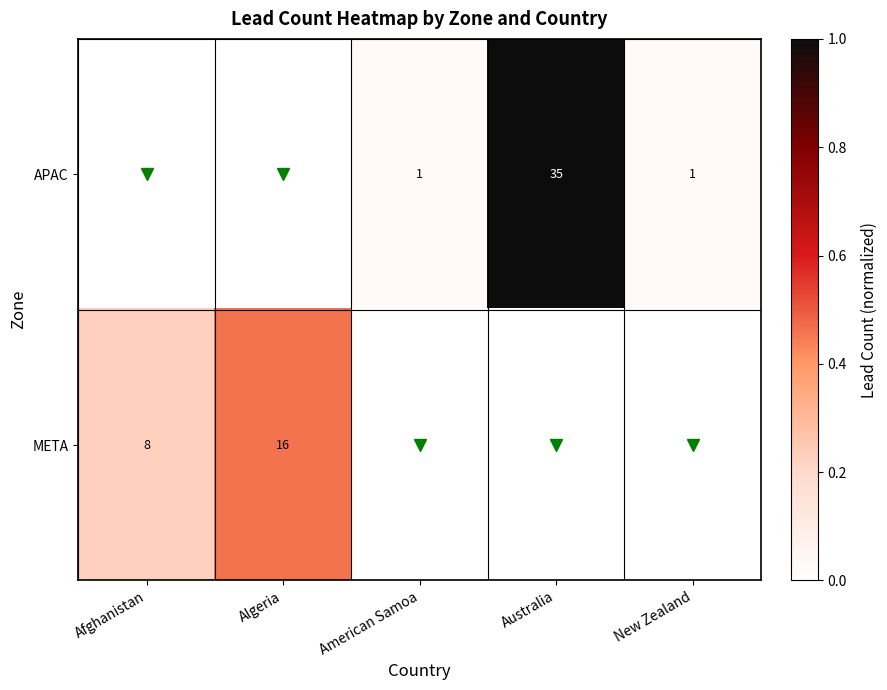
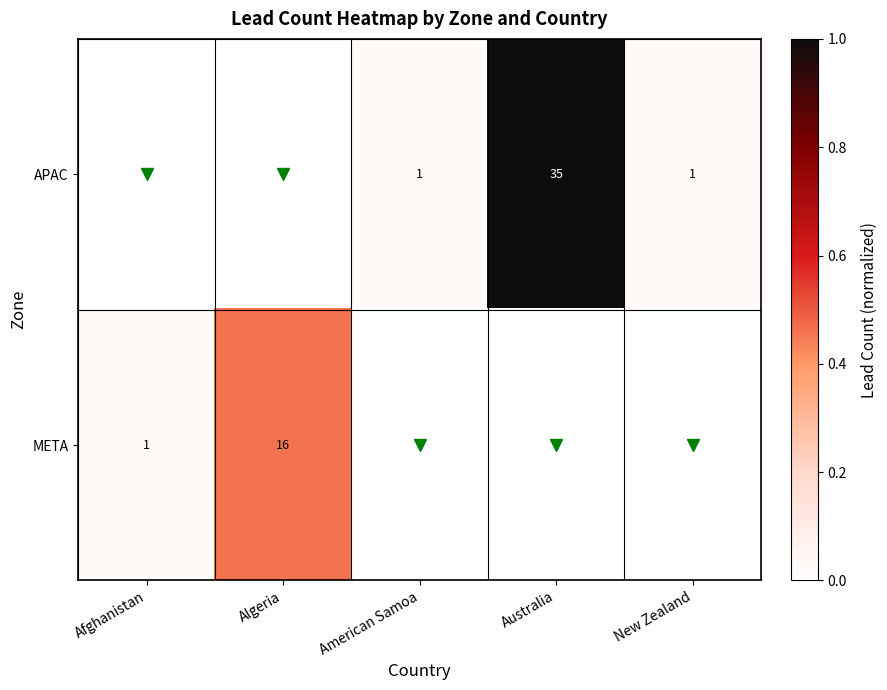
  {
    "APAC": {
      "American Samoa": 1,
      "Australia": 35,
      "New Zealand": 1
    },
    "META": {
-     "Afghanistan": 8,
+     "Afghanistan": 1,
      "Algeria": 16
    }
  }
